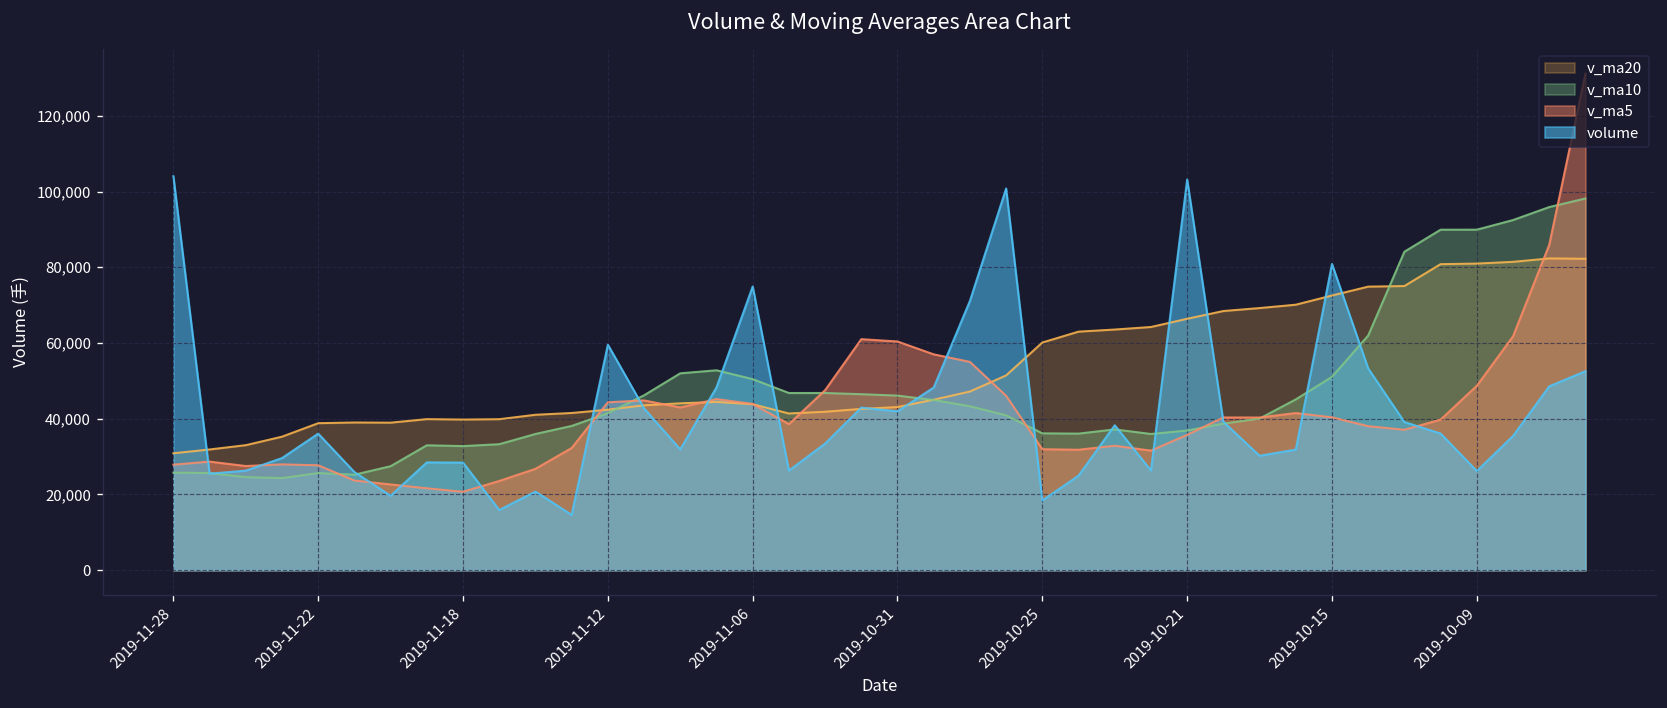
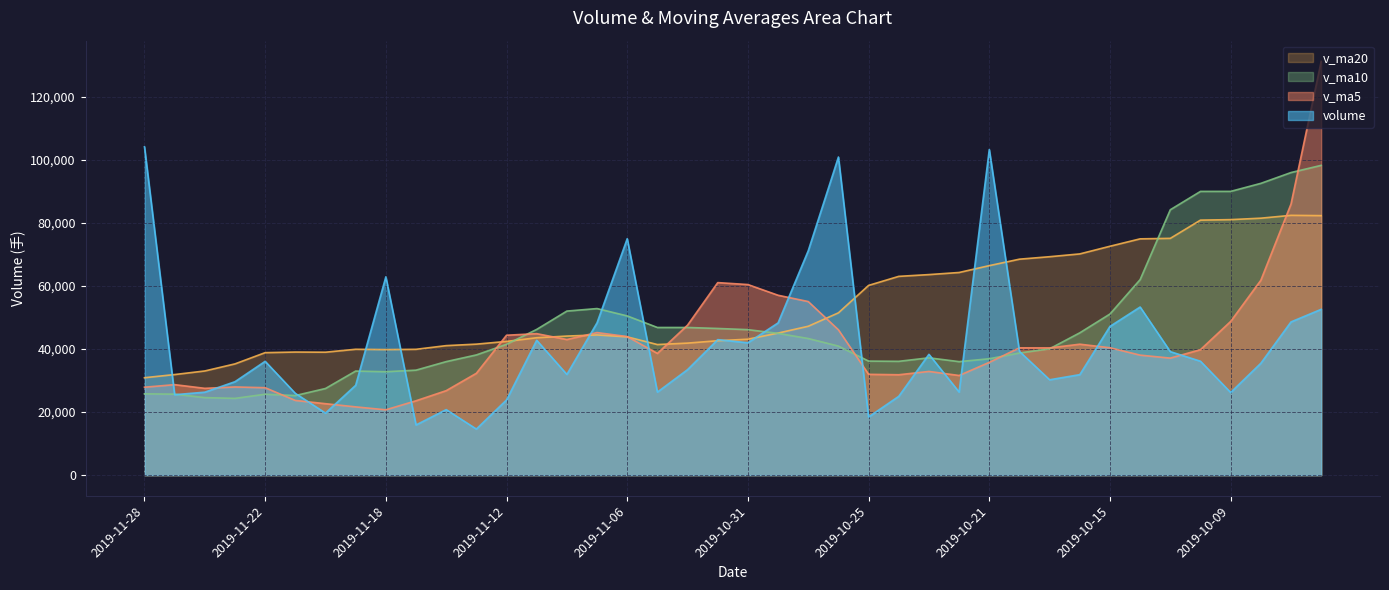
  {
    "volume": {
      "2019-11-28": "104,000",
      "2019-11-22": "36,000",
-     "2019-11-18": "28,000",
-     "2019-11-12": "60,000",
+     "2019-11-18": "63,000",
+     "2019-11-12": "24,000",
      "2019-11-06": "75,000",
      "2019-10-31": "42,000",
      "2019-10-25": "18,000",
      "2019-10-21": "103,000",
-     "2019-10-15": "81,000",
+     "2019-10-15": "47,000",
      "2019-10-09": "26,000"
    }
  }
